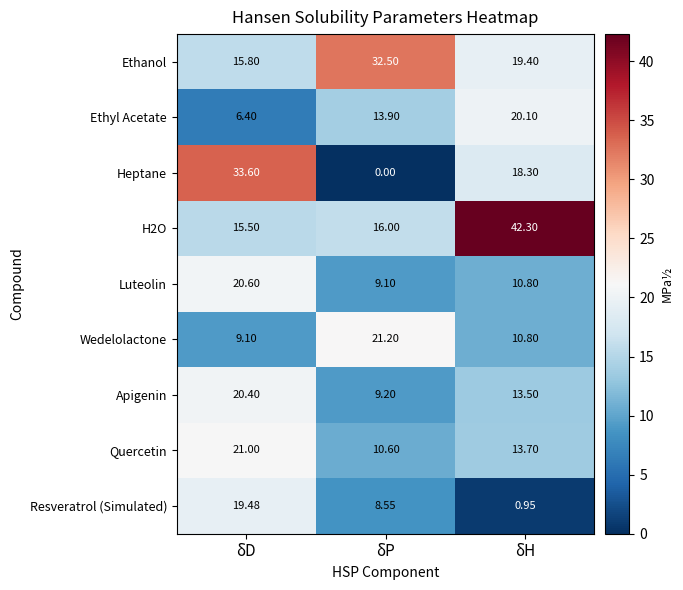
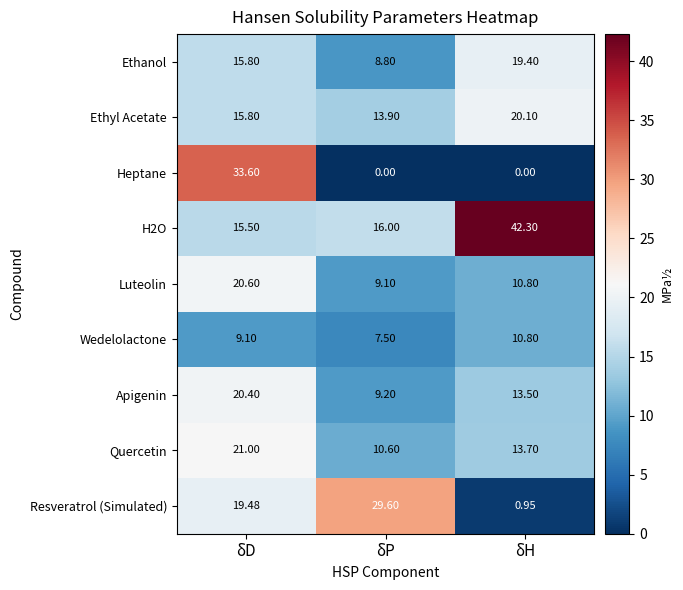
  {
    "Ethanol": {
      "δD": 15.80,
-     "δP": 32.50,
+     "δP": 8.80,
      "δH": 19.40
    },
    "Ethyl Acetate": {
-     "δD": 6.40,
+     "δD": 15.80,
      "δP": 13.90,
      "δH": 20.10
    },
    "Heptane": {
      "δD": 33.60,
      "δP": 0.00,
-     "δH": 18.30
+     "δH": 0.00
    },
    "H2O": {
      "δD": 15.50,
      "δP": 16.00,
      "δH": 42.30
    },
    "Luteolin": {
      "δD": 20.60,
      "δP": 9.10,
      "δH": 10.80
    },
    "Wedelolactone": {
      "δD": 9.10,
-     "δP": 21.20,
+     "δP": 7.50,
      "δH": 10.80
    },
    "Apigenin": {
      "δD": 20.40,
      "δP": 9.20,
      "δH": 13.50
    },
    "Quercetin": {
      "δD": 21.00,
      "δP": 10.60,
      "δH": 13.70
    },
    "Resveratrol (Simulated)": {
      "δD": 19.48,
-     "δP": 8.55,
+     "δP": 29.60,
      "δH": 0.95
    }
  }
